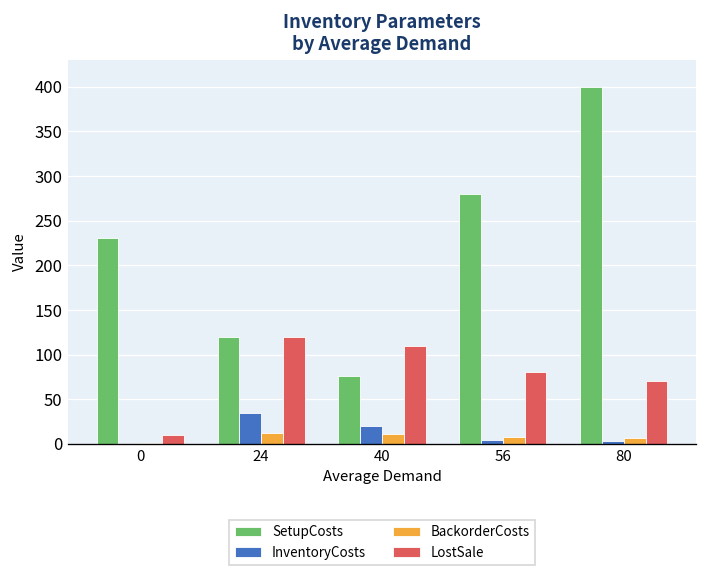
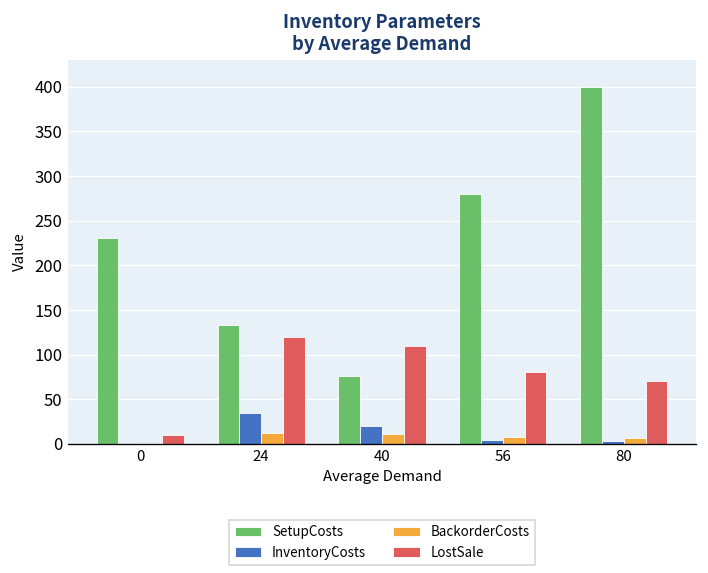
  {
    "SetupCosts": {
      "0": 230,
-     "24": 120,
+     "24": 130,
      "40": 80,
      "56": 280,
      "80": 400
    },
    "InventoryCosts": {
      "24": 40,
      "40": 20,
      "56": 0,
      "80": 0
    },
    "BackorderCosts": {
      "24": 10,
      "40": 10,
      "56": 10,
      "80": 10
    },
    "LostSale": {
      "0": 10,
      "24": 120,
      "40": 110,
      "56": 80,
      "80": 70
    }
  }
